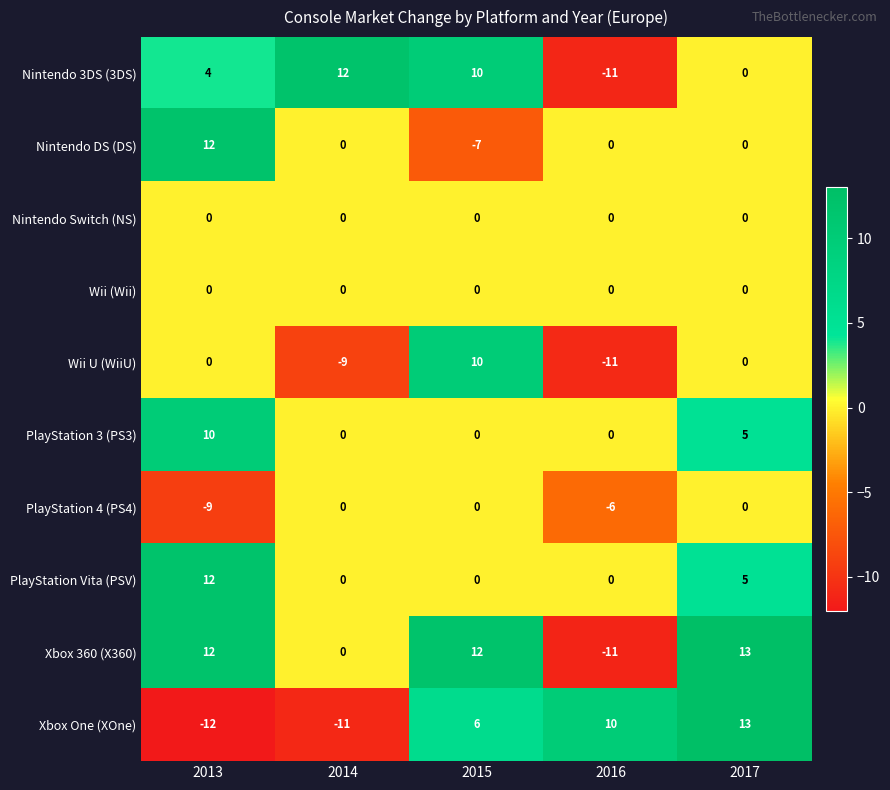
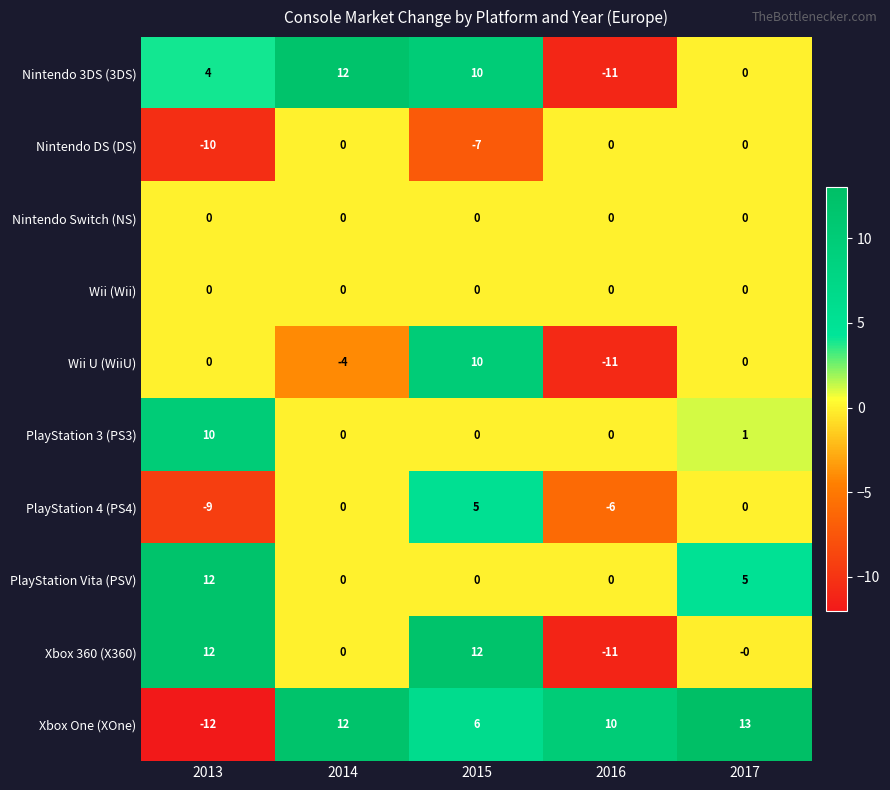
  {
    "Nintendo 3DS (3DS)": {
      "2013": 4,
      "2014": 12,
      "2015": 10,
      "2016": -11,
      "2017": 0
    },
    "Nintendo DS (DS)": {
-     "2013": 12,
+     "2013": -10,
      "2014": 0,
      "2015": -7,
      "2016": 0,
      "2017": 0
    },
    "Nintendo Switch (NS)": {
      "2013": 0,
      "2014": 0,
      "2015": 0,
      "2016": 0,
      "2017": 0
    },
    "Wii (Wii)": {
      "2013": 0,
      "2014": 0,
      "2015": 0,
      "2016": 0,
      "2017": 0
    },
    "Wii U (WiiU)": {
      "2013": 0,
-     "2014": -9,
+     "2014": -4,
      "2015": 10,
      "2016": -11,
      "2017": 0
    },
    "PlayStation 3 (PS3)": {
      "2013": 10,
      "2014": 0,
      "2015": 0,
      "2016": 0,
-     "2017": 5
+     "2017": 1
    },
    "PlayStation 4 (PS4)": {
      "2013": -9,
      "2014": 0,
-     "2015": 0,
+     "2015": 5,
      "2016": -6,
      "2017": 0
    },
    "PlayStation Vita (PSV)": {
      "2013": 12,
      "2014": 0,
      "2015": 0,
      "2016": 0,
      "2017": 5
    },
    "Xbox 360 (X360)": {
      "2013": 12,
      "2014": 0,
      "2015": 12,
      "2016": -11,
-     "2017": 13
+     "2017": -0
    },
    "Xbox One (XOne)": {
      "2013": -12,
-     "2014": -11,
+     "2014": 12,
      "2015": 6,
      "2016": 10,
      "2017": 13
    }
  }
